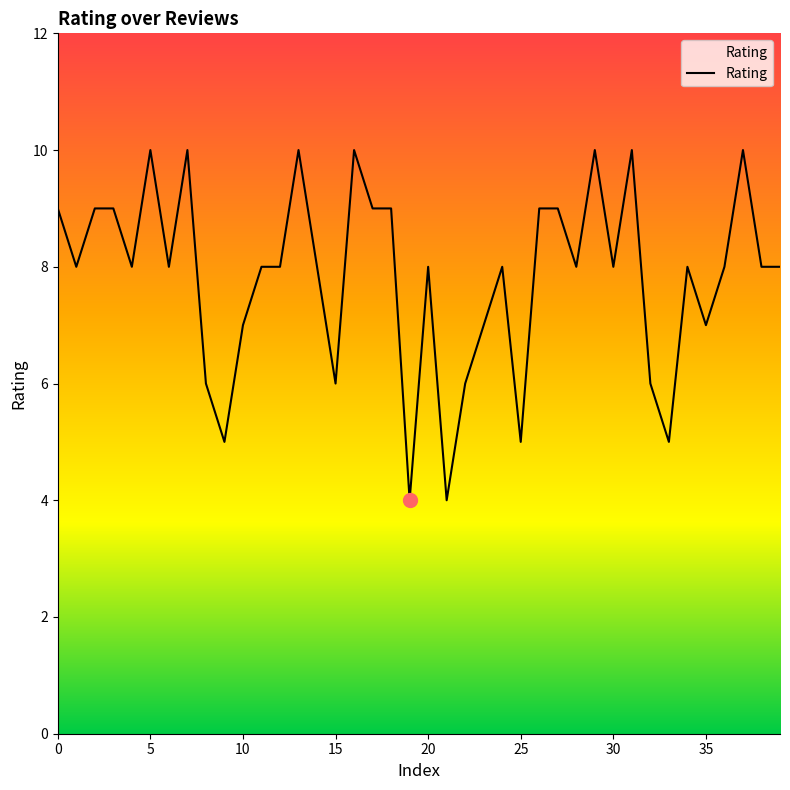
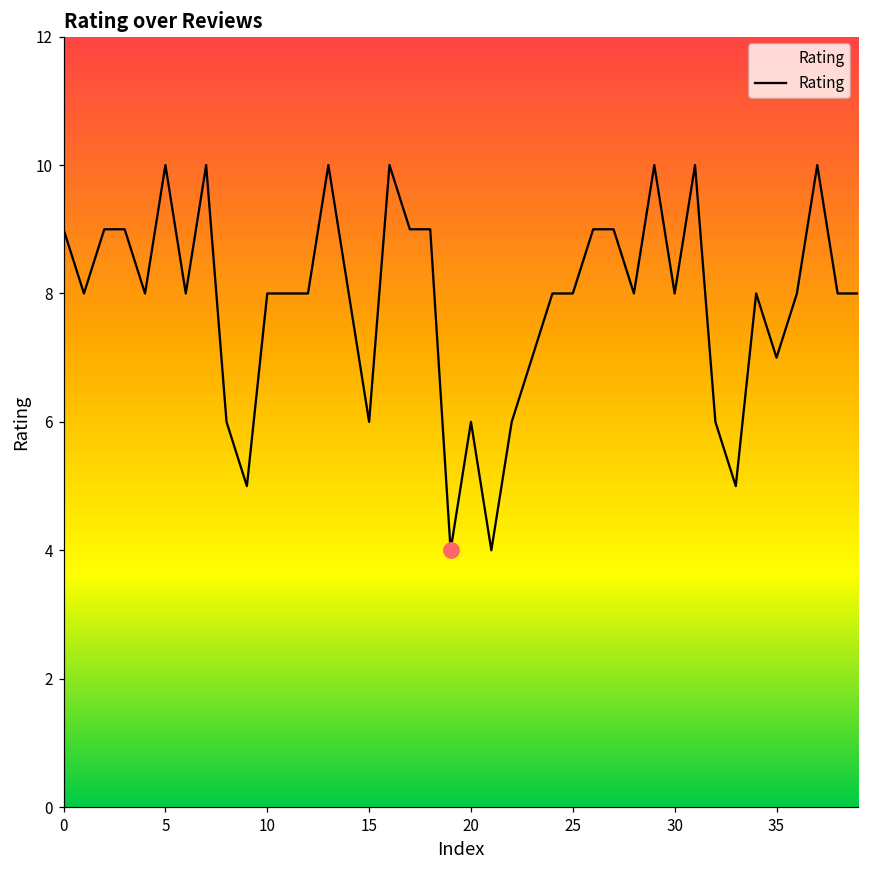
  {
    "Rating": {
      "0": 9,
      "5": 10,
-     "10": 7,
+     "10": 8,
      "15": 6,
-     "20": 8,
-     "25": 5,
+     "20": 6,
+     "25": 8,
      "30": 8,
      "35": 7
    }
  }
